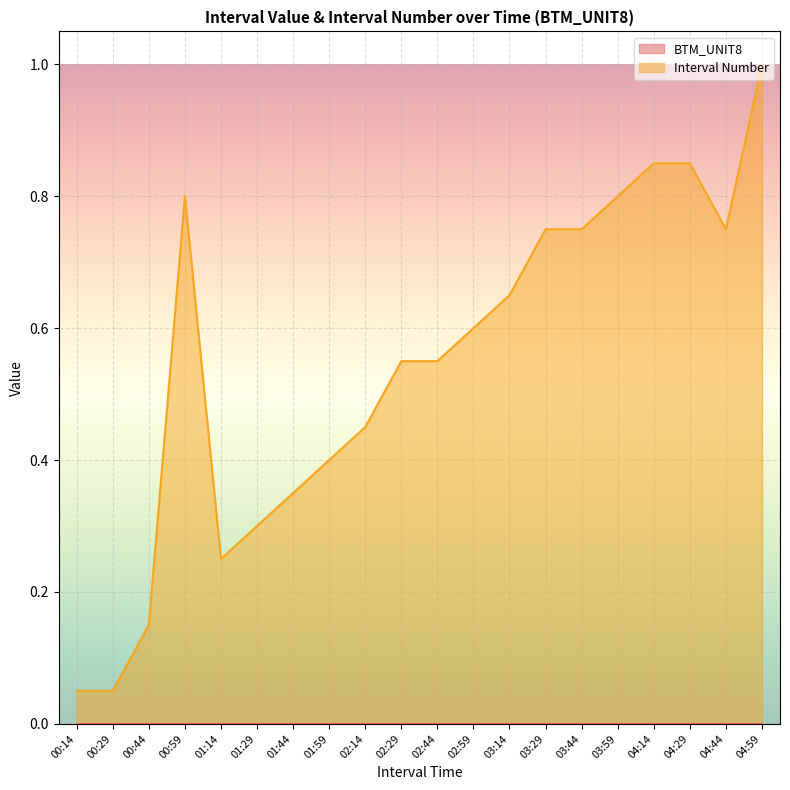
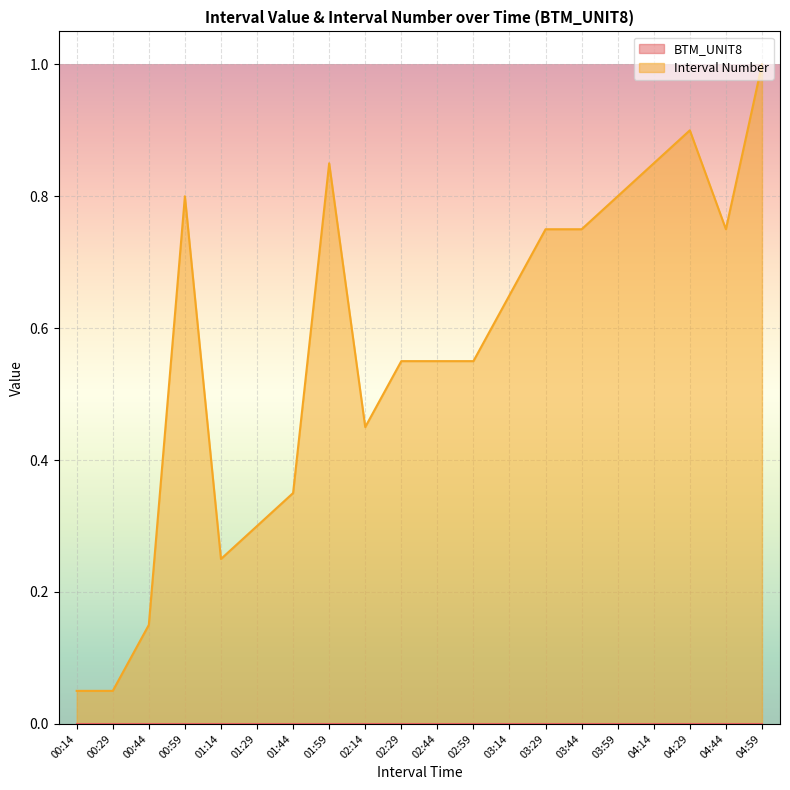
  {
    "BTM_UNIT8": {
      "00:14": 0.00,
      "00:29": 0.00,
      "00:44": 0.00,
      "00:59": 0.00,
      "01:14": 0.00,
      "01:29": 0.00,
      "01:44": 0.00,
      "01:59": 0.00,
      "02:14": 0.00,
      "02:29": 0.00,
      "02:44": 0.00,
      "02:59": 0.00,
      "03:14": 0.00,
      "03:29": 0.00,
      "03:44": 0.00,
      "03:59": 0.00,
      "04:14": 0.00,
      "04:29": 0.00,
      "04:44": 0.00,
      "04:59": 0.00
    },
    "Interval Number": {
      "00:14": 0.05,
      "00:29": 0.05,
      "00:44": 0.15,
      "00:59": 0.80,
      "01:14": 0.25,
      "01:29": 0.30,
      "01:44": 0.35,
-     "01:59": 0.40,
+     "01:59": 0.85,
      "02:14": 0.45,
      "02:29": 0.55,
      "02:44": 0.55,
-     "02:59": 0.60,
+     "02:59": 0.55,
      "03:14": 0.65,
      "03:29": 0.75,
      "03:44": 0.75,
      "03:59": 0.80,
      "04:14": 0.85,
-     "04:29": 0.85,
+     "04:29": 0.90,
      "04:44": 0.75
    }
  }
